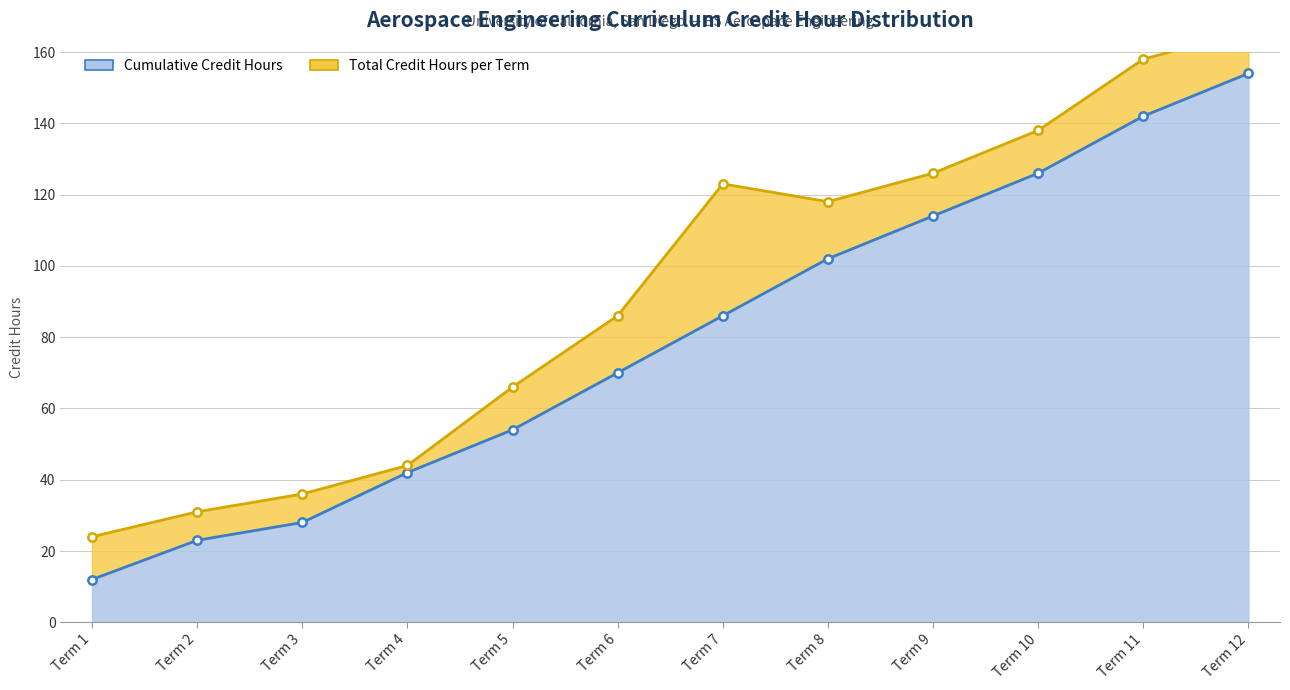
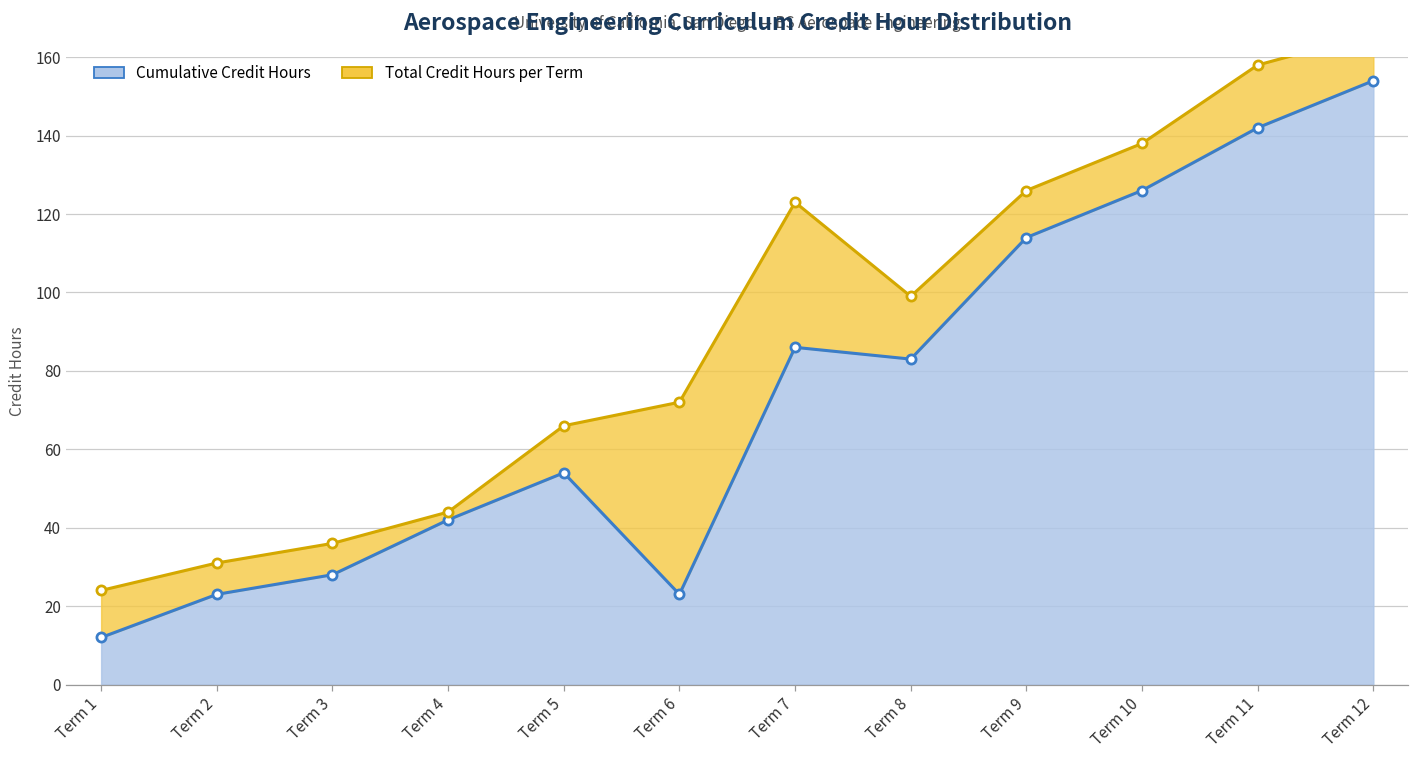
  {
    "Cumulative Credit Hours": {
      "Term 1": 12,
      "Term 2": 23,
      "Term 3": 28,
      "Term 4": 42,
      "Term 5": 54,
-     "Term 6": 70,
+     "Term 6": 23,
      "Term 7": 86,
-     "Term 8": 102,
+     "Term 8": 83,
      "Term 9": 114,
      "Term 10": 126,
      "Term 11": 142,
      "Term 12": 154
    },
    "Total Credit Hours per Term": {
      "Term 1": 12,
      "Term 2": 8,
      "Term 3": 8,
      "Term 4": 2,
      "Term 5": 12,
-     "Term 6": 16,
+     "Term 6": 49,
      "Term 7": 37,
      "Term 8": 16,
      "Term 9": 12,
      "Term 10": 12,
      "Term 11": 16
    }
  }
